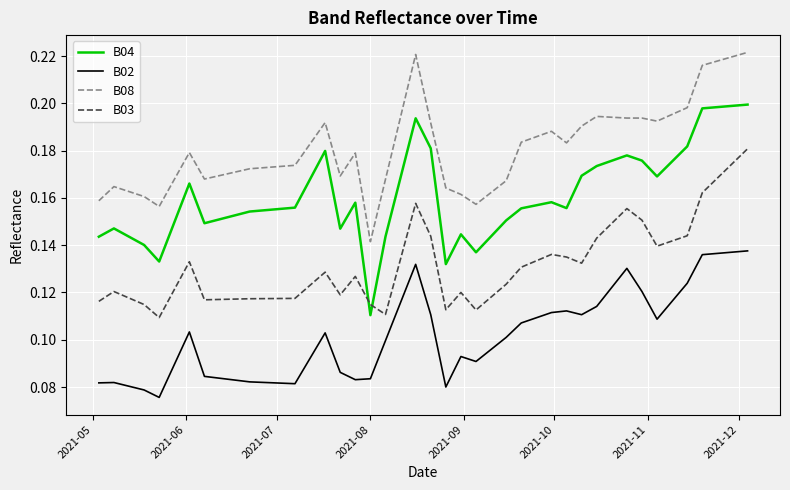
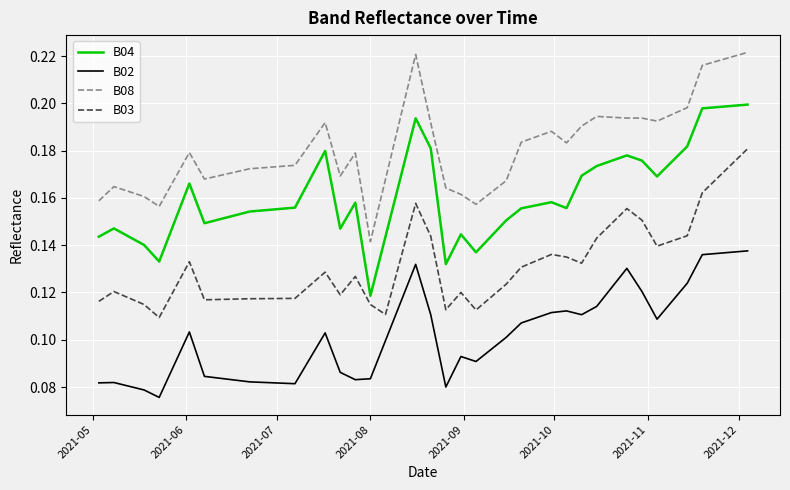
  {
    "B04": {
-     "2021-08": 0.110
+     "2021-08": 0.119
    },
    "B02": {
      "2021-08": 0.084
    },
    "B08": {
      "2021-08": 0.142
    },
    "B03": {
      "2021-08": 0.115
    }
  }
